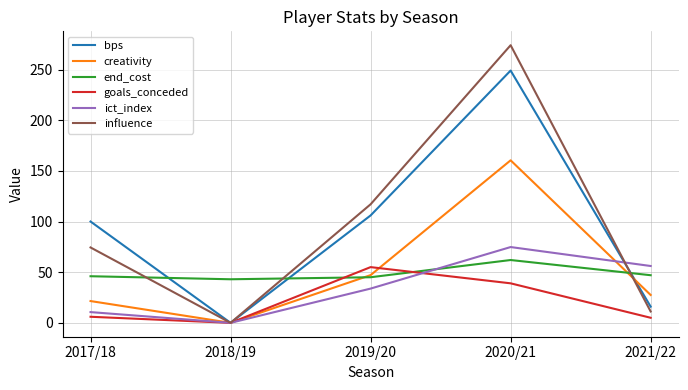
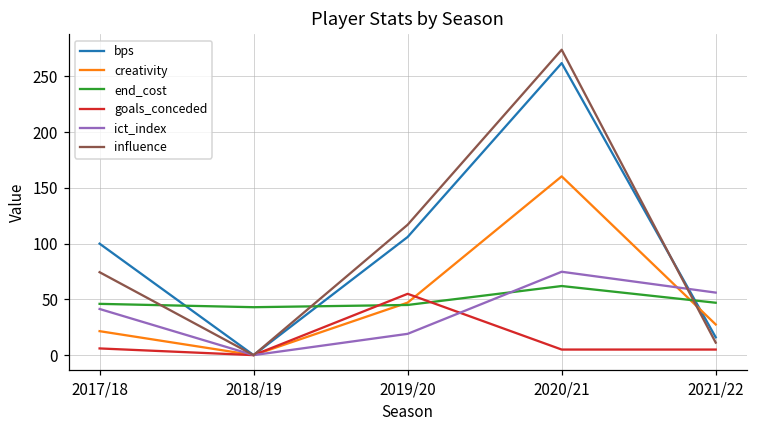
  {
    "bps": {
      "2017/18": 100,
      "2019/20": 106,
-     "2020/21": 249,
+     "2020/21": 262,
      "2021/22": 16
    },
    "creativity": {
      "2017/18": 22,
      "2020/21": 160,
      "2021/22": 28
    },
    "end_cost": {
      "2017/18": 46,
      "2018/19": 43,
      "2020/21": 62,
      "2021/22": 47
    },
    "goals_conceded": {
      "2017/18": 6,
      "2019/20": 55,
-     "2020/21": 39,
+     "2020/21": 5,
      "2021/22": 5
    },
    "ict_index": {
-     "2017/18": 11,
-     "2019/20": 34,
+     "2017/18": 41,
+     "2019/20": 19,
      "2020/21": 75,
      "2021/22": 56
    },
    "influence": {
      "2017/18": 74,
      "2019/20": 117,
      "2020/21": 274,
      "2021/22": 11
    }
  }
